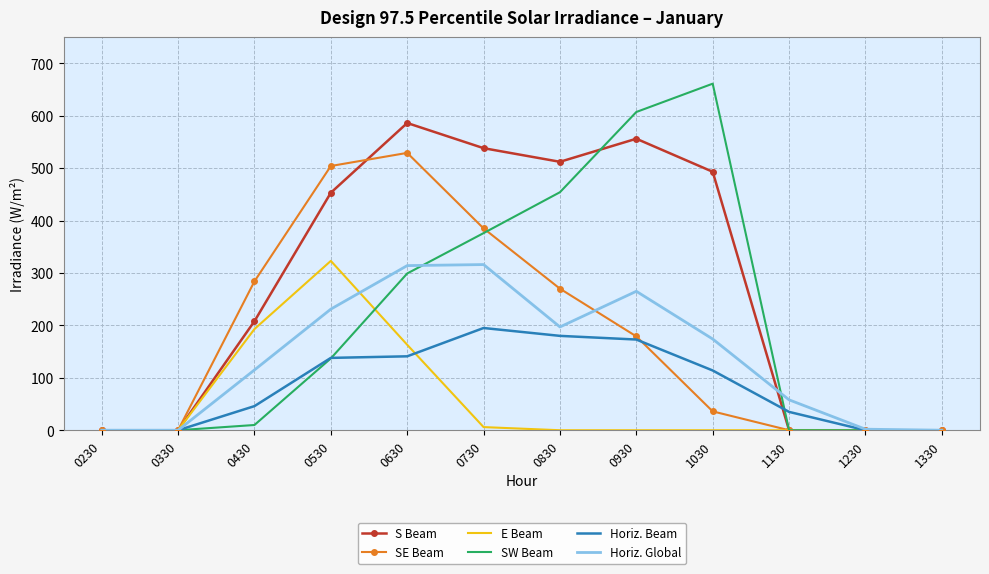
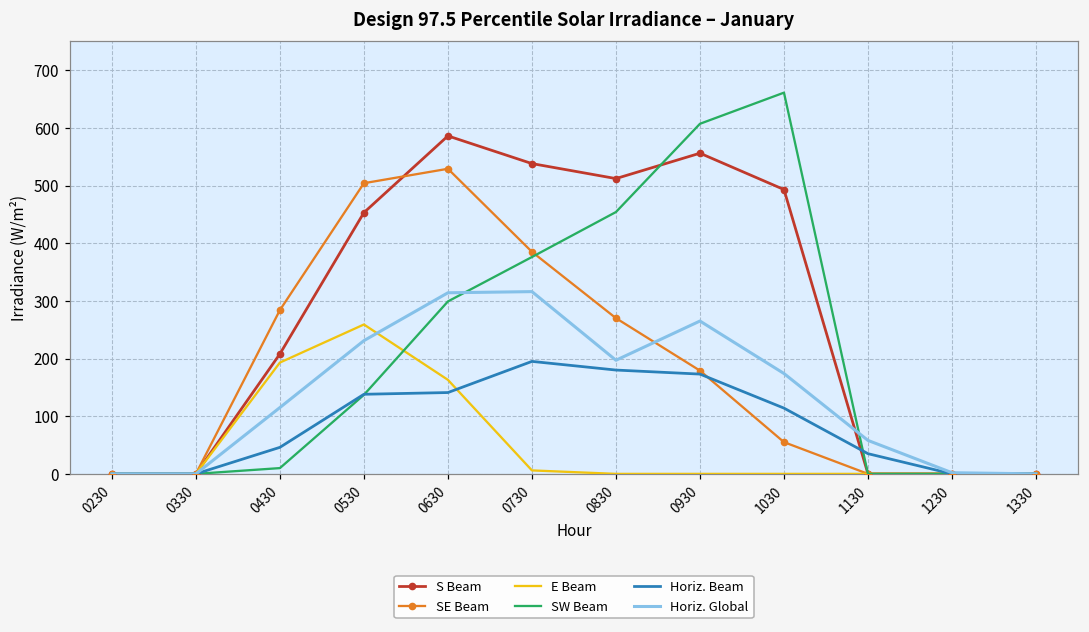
  {
    "S Beam": {
      "0430": 210,
      "0530": 450,
      "0630": 590,
      "0730": 540,
      "0830": 510,
      "0930": 560,
      "1030": 490
    },
    "SE Beam": {
      "0430": 280,
      "0530": 500,
      "0630": 530,
      "0730": 390,
      "0830": 270,
      "0930": 180,
-     "1030": 40
+     "1030": 60
    },
    "E Beam": {
      "0430": 190,
-     "0530": 320,
+     "0530": 260,
      "0630": 160,
      "0730": 10,
      "0830": 0,
      "0930": 0,
      "1030": 0
    },
    "SW Beam": {
      "0430": 10,
      "0630": 300,
      "0730": 380,
      "0830": 450,
      "0930": 610,
      "1030": 660
    },
    "Horiz. Beam": {
      "0430": 50,
      "0630": 140,
      "0730": 200,
      "0830": 180,
      "0930": 170,
      "1030": 110,
      "1130": 40
    },
    "Horiz. Global": {
      "0430": 120,
      "0530": 230,
      "0630": 310,
      "0730": 320,
      "0830": 200,
      "0930": 270,
      "1030": 170,
      "1130": 60
    }
  }
